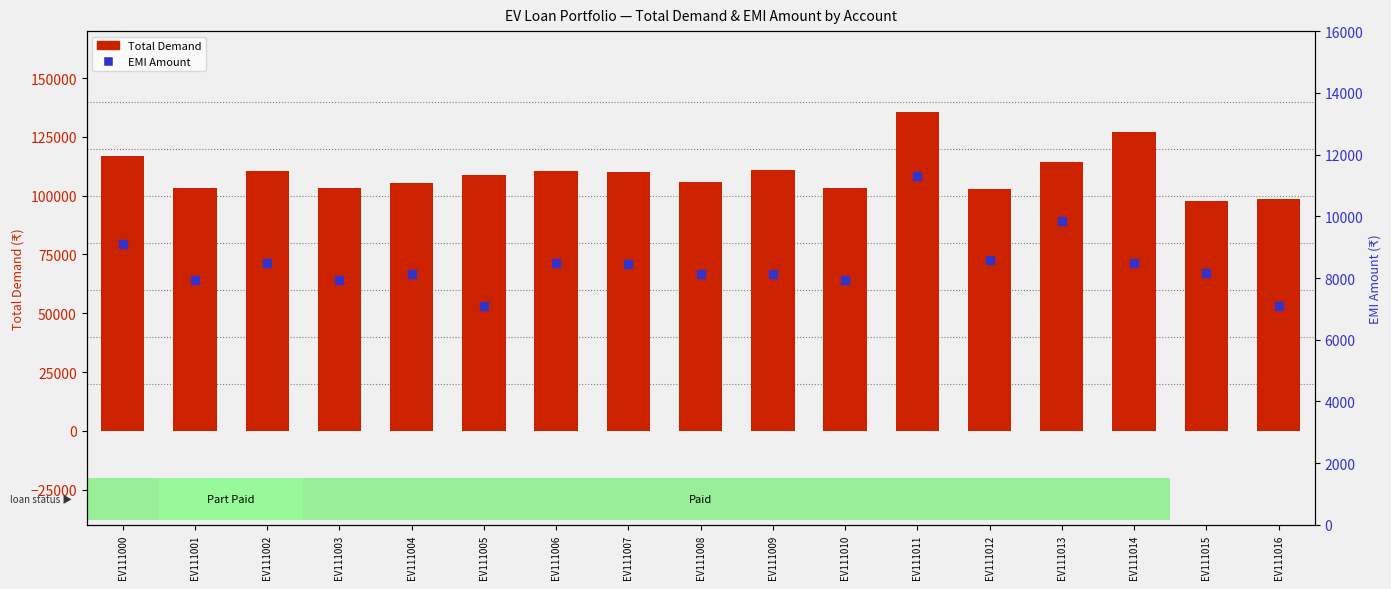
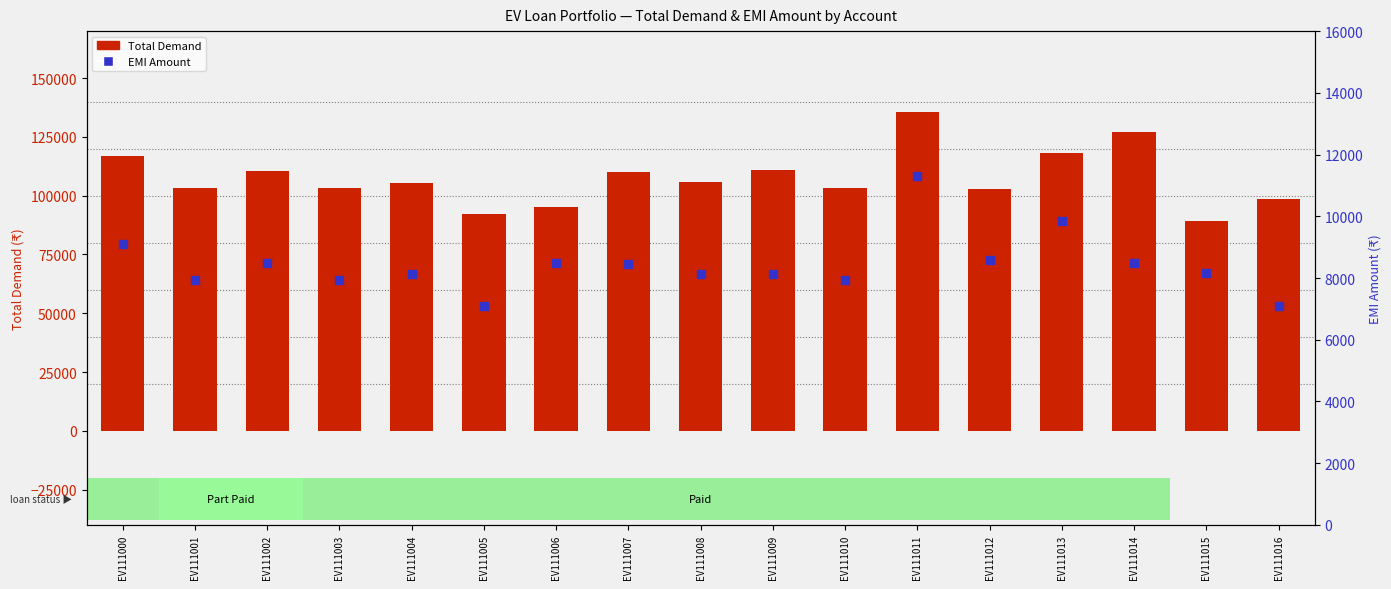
  {
    "Total Demand": {
      "EV111000": 117000,
      "EV111001": 103000,
      "EV111002": 111000,
      "EV111003": 103000,
      "EV111004": 105000,
-     "EV111005": 109000,
-     "EV111006": 111000,
+     "EV111005": 92000,
+     "EV111006": 95000,
      "EV111007": 110000,
      "EV111008": 106000,
      "EV111009": 111000,
      "EV111010": 103000,
      "EV111011": 136000,
      "EV111012": 103000,
-     "EV111013": 114000,
+     "EV111013": 118000,
      "EV111014": 127000,
-     "EV111015": 98000,
+     "EV111015": 89000,
      "EV111016": 99000
    }
  }
